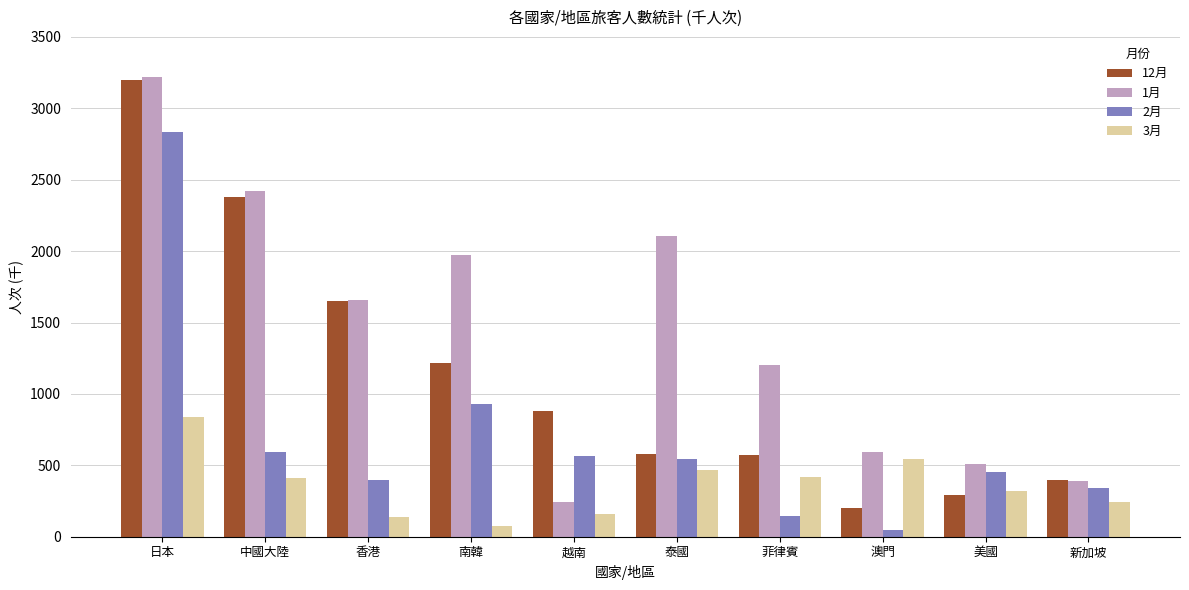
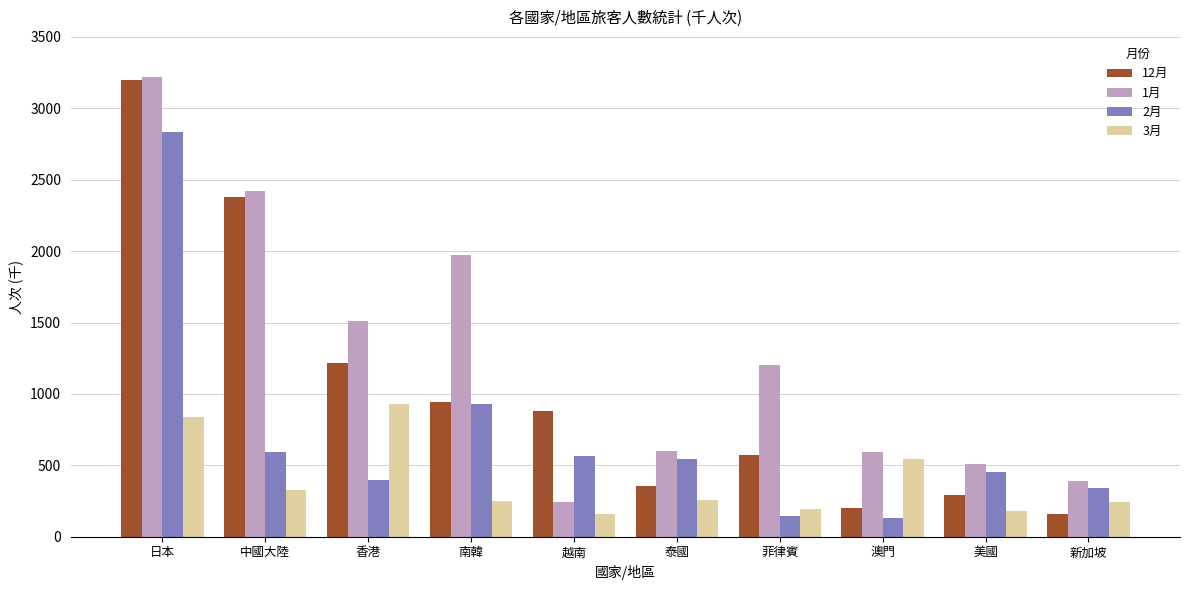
  {
    "12月": {
      "日本": 3200,
      "中國大陸": 2380,
-     "香港": 1650,
-     "南韓": 1210,
+     "香港": 1220,
+     "南韓": 940,
      "越南": 880,
-     "泰國": 580,
+     "泰國": 350,
      "菲律賓": 570,
      "澳門": 200,
      "美國": 290,
-     "新加坡": 400
+     "新加坡": 160
    },
    "1月": {
      "日本": 3220,
      "中國大陸": 2420,
-     "香港": 1660,
+     "香港": 1510,
      "南韓": 1980,
      "越南": 240,
-     "泰國": 2110,
+     "泰國": 600,
      "菲律賓": 1210,
      "澳門": 590,
      "美國": 510,
      "新加坡": 390
    },
    "2月": {
      "日本": 2830,
      "中國大陸": 590,
      "香港": 400,
      "南韓": 930,
      "越南": 570,
      "泰國": 540,
      "菲律賓": 150,
-     "澳門": 50,
+     "澳門": 130,
      "美國": 450,
      "新加坡": 340
    },
    "3月": {
      "日本": 840,
-     "中國大陸": 410,
-     "香港": 140,
-     "南韓": 80,
+     "中國大陸": 330,
+     "香港": 930,
+     "南韓": 250,
      "越南": 160,
-     "泰國": 470,
-     "菲律賓": 420,
+     "泰國": 260,
+     "菲律賓": 190,
      "澳門": 550,
-     "美國": 320,
+     "美國": 180,
      "新加坡": 250
    }
  }
